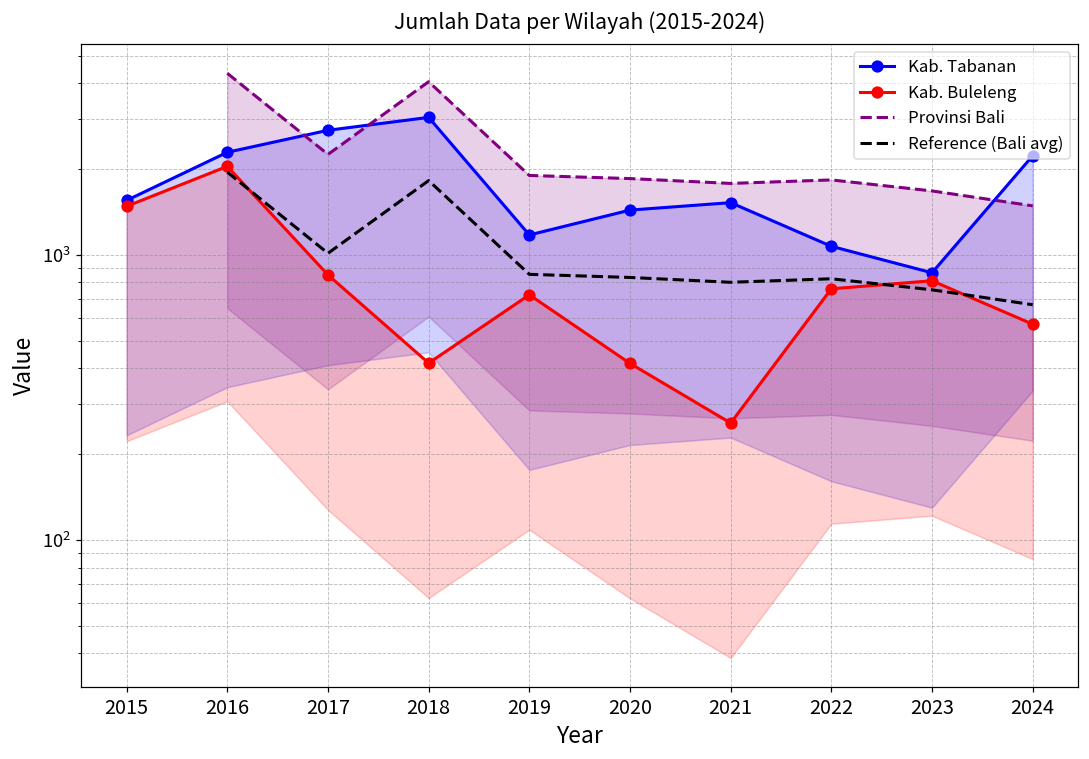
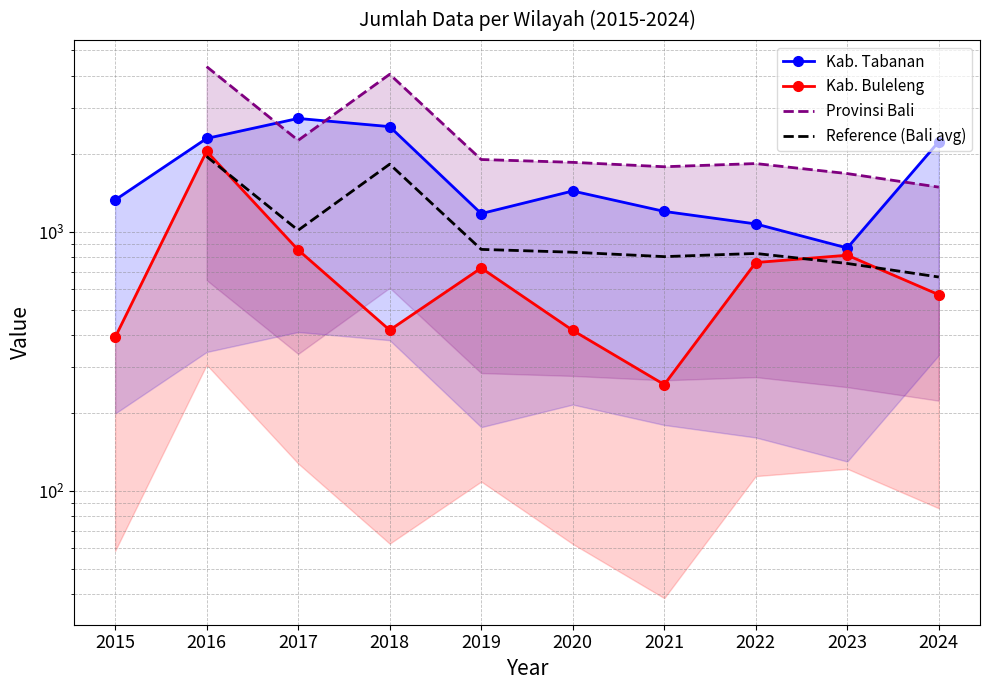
  {
    "Kab. Tabanan": {
-     "2015": 1600,
+     "2015": 1300,
      "2016": 2300,
      "2017": 2700,
-     "2018": 3000,
+     "2018": 2500,
      "2019": 1200,
      "2020": 1400,
-     "2021": 1500,
+     "2021": 1200,
      "2022": 1070,
      "2023": 870
    },
    "Kab. Buleleng": {
-     "2015": 1500,
+     "2015": 390,
      "2016": 2000,
      "2017": 850,
      "2018": 420,
      "2019": 720,
      "2020": 420,
      "2021": 260,
      "2022": 760,
      "2023": 810,
      "2024": 570
    },
    "Provinsi Bali": {
      "2016": 4300,
      "2017": 2300,
      "2018": 4000,
      "2019": 1900,
      "2020": 1900,
      "2021": 1800,
      "2022": 1800,
      "2023": 1700,
      "2024": 1500
    },
    "Reference (Bali avg)": {
      "2016": 1900,
      "2017": 1010,
      "2018": 1800,
      "2019": 850,
      "2020": 830,
      "2021": 800,
      "2022": 820,
      "2023": 750,
      "2024": 670
    }
  }
